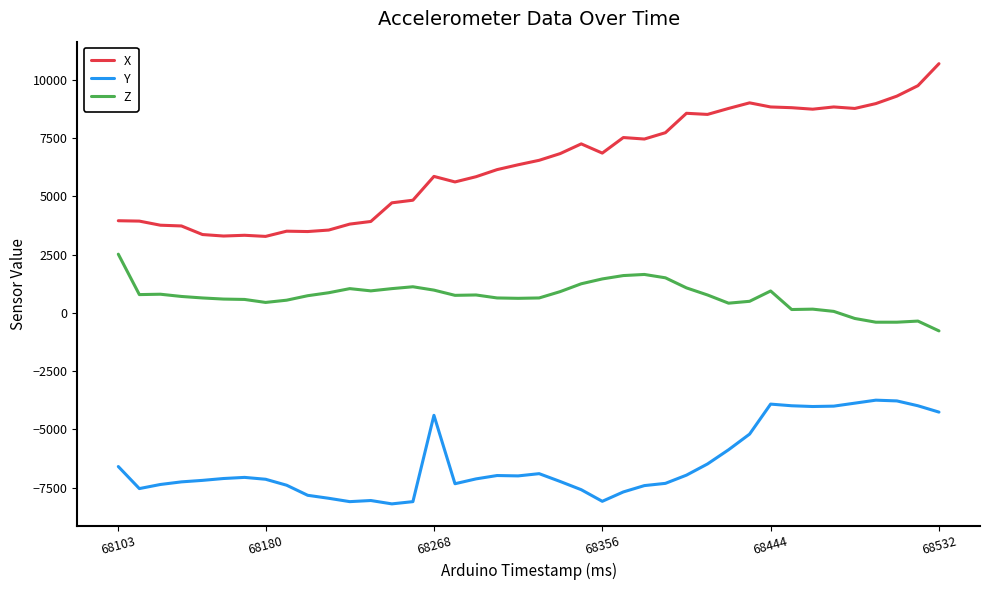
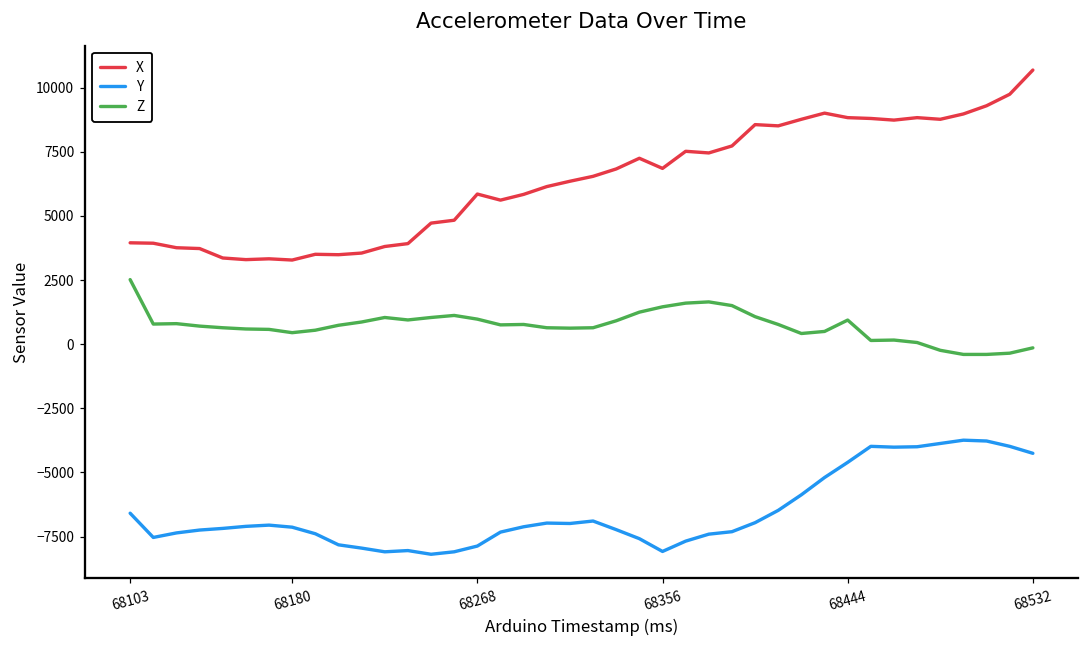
  {
    "X": {
      "68103": 4000,
      "68180": 3300,
      "68268": 5900,
      "68356": 6900,
      "68444": 8800,
      "68532": 10700
    },
    "Y": {
      "68103": -6600,
      "68180": -7100,
-     "68268": -4400,
+     "68268": -7900,
      "68356": -8100,
-     "68444": -3900,
+     "68444": -4600,
      "68532": -4300
    },
    "Z": {
      "68103": 2500,
      "68180": 400,
      "68268": 1000,
      "68356": 1500,
      "68444": 900,
-     "68532": -800
+     "68532": -100
    }
  }
